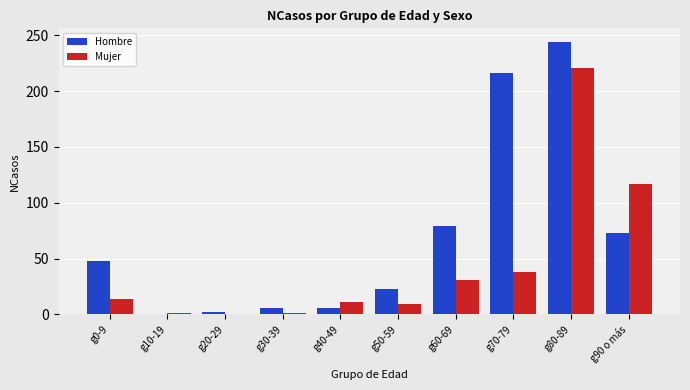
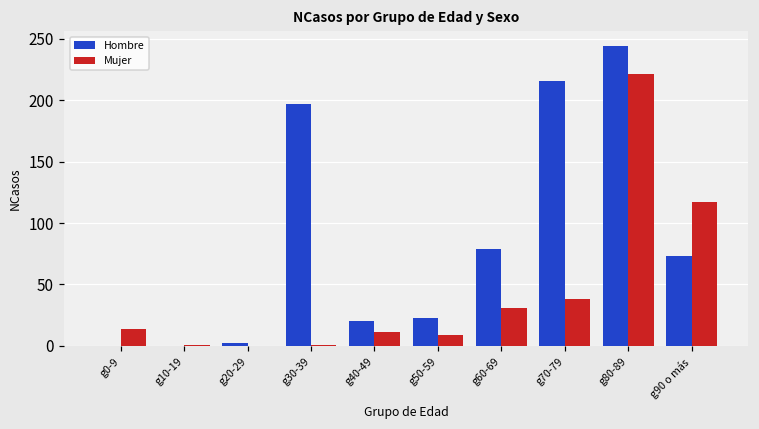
  {
    "Hombre": {
-     "g0-9": 48,
+     "g0-9": 0,
      "g10-19": 0,
-     "g30-39": 6,
-     "g40-49": 6,
+     "g30-39": 197,
+     "g40-49": 20,
      "g50-59": 23,
      "g60-69": 79,
      "g70-79": 216,
      "g80-89": 244,
      "g90 o más": 73
    },
    "Mujer": {
      "g0-9": 14,
      "g20-29": 0,
      "g40-49": 11,
      "g50-59": 9,
      "g60-69": 31,
      "g70-79": 38,
      "g80-89": 221,
      "g90 o más": 117
    }
  }
